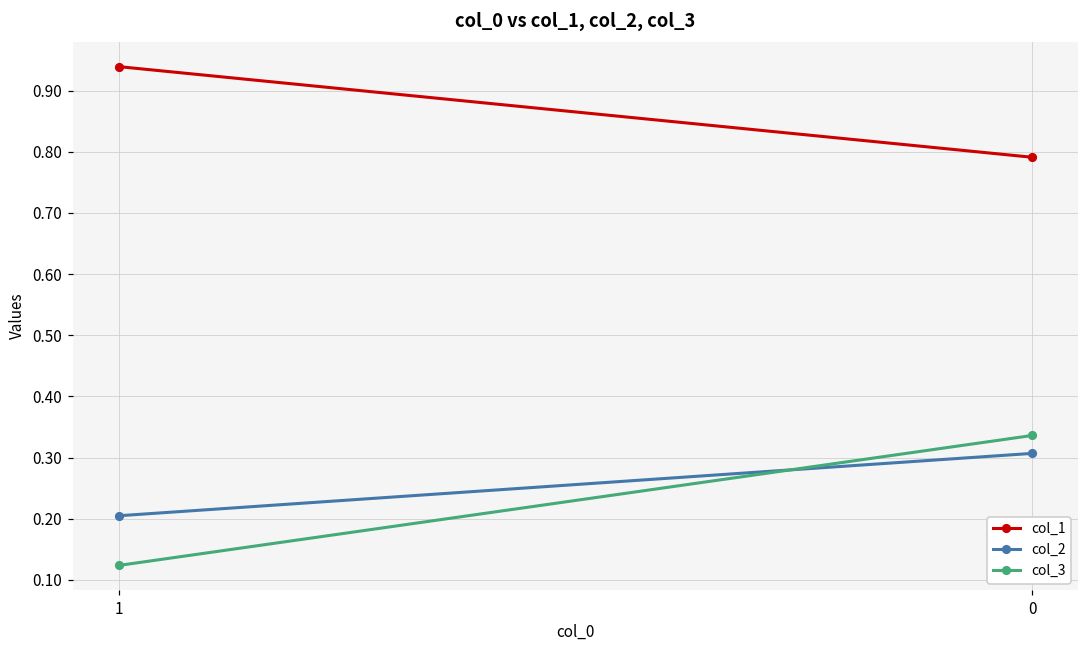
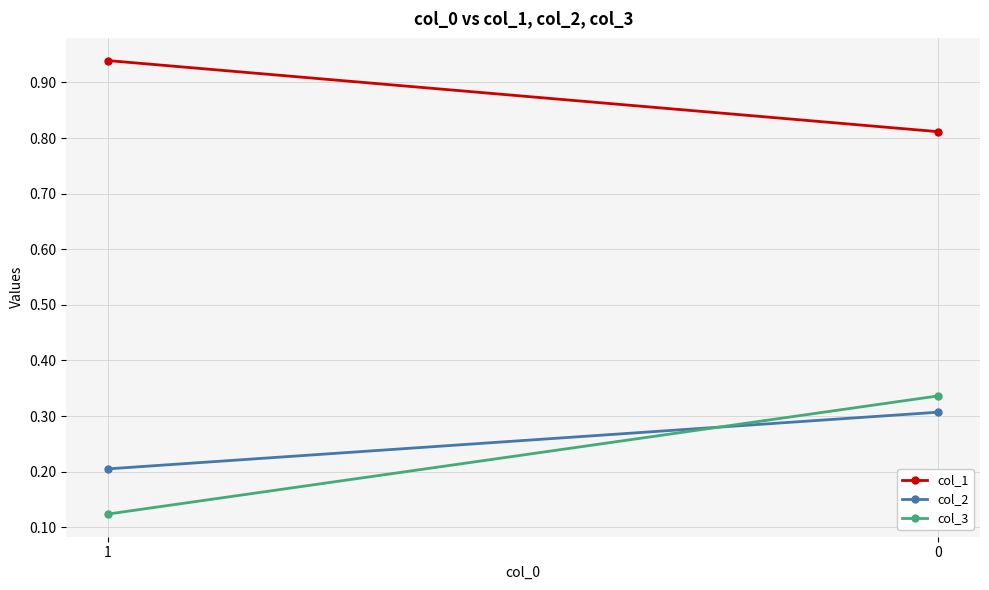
  {
    "col_1": {
      "1": 0.94,
-     "0": 0.79
+     "0": 0.81
    },
    "col_2": {
      "1": 0.21,
      "0": 0.31
    },
    "col_3": {
      "1": 0.12,
      "0": 0.34
    }
  }
